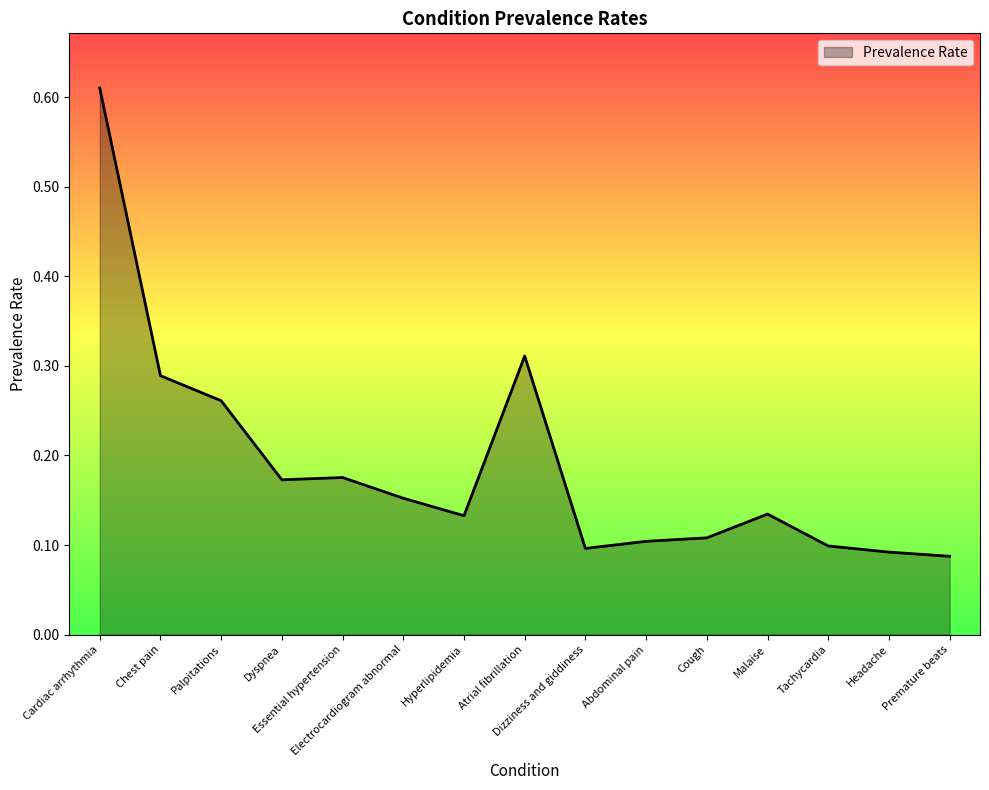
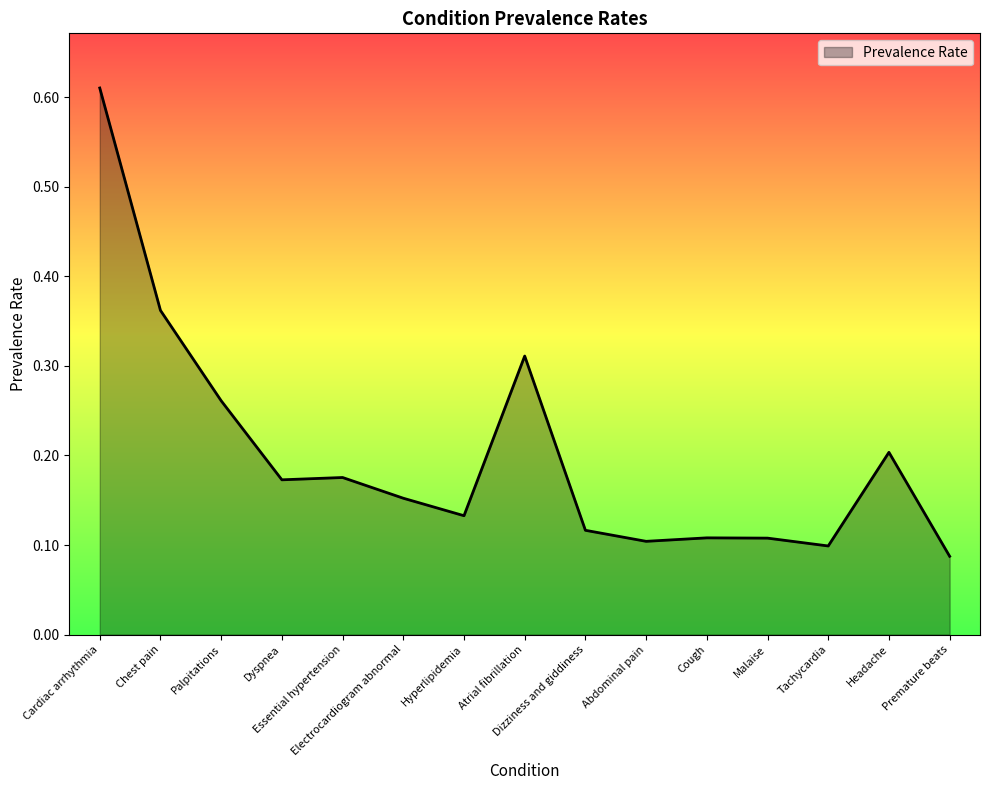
  {
    "Cardiac arrhythmia": 0.61,
-   "Chest pain": 0.29,
+   "Chest pain": 0.36,
    "Palpitations": 0.26,
    "Dyspnea": 0.17,
    "Essential hypertension": 0.18,
    "Electrocardiogram abnormal": 0.15,
    "Hyperlipidemia": 0.13,
    "Atrial fibrillation": 0.31,
-   "Dizziness and giddiness": 0.10,
+   "Dizziness and giddiness": 0.12,
    "Abdominal pain": 0.10,
    "Cough": 0.11,
-   "Malaise": 0.13,
+   "Malaise": 0.11,
    "Tachycardia": 0.10,
-   "Headache": 0.09,
+   "Headache": 0.20,
    "Premature beats": 0.09
  }
